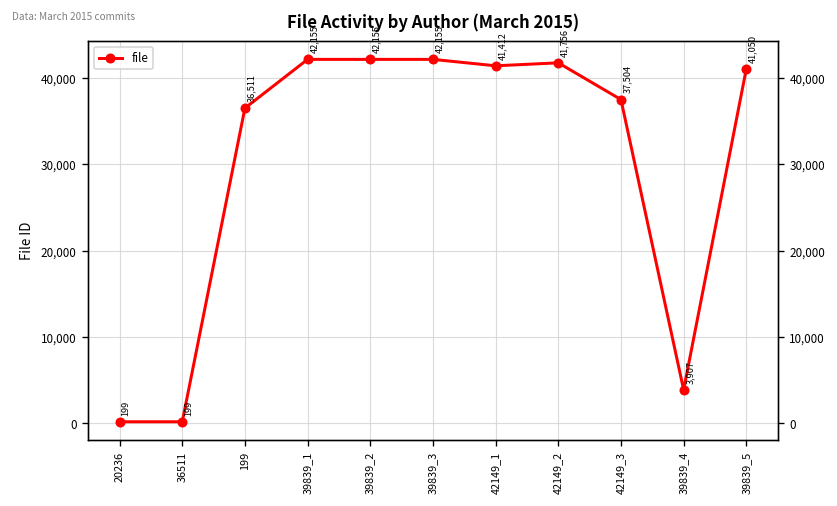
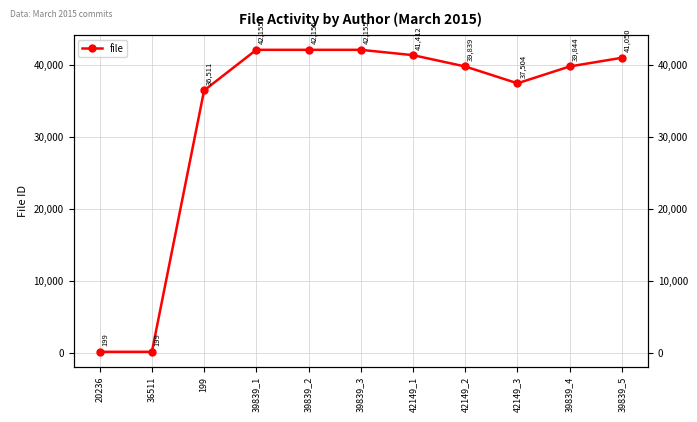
  {
    "20236": "199",
    "36511": "199",
    "199": "36,511",
    "39839_1": "42,155",
    "39839_2": "42,155",
    "39839_3": "42,155",
    "42149_1": "41,412",
-   "42149_2": "41,756",
+   "42149_2": "39,839",
    "42149_3": "37,504",
-   "39839_4": "3,907",
+   "39839_4": "39,844",
    "39839_5": "41,050"
  }
